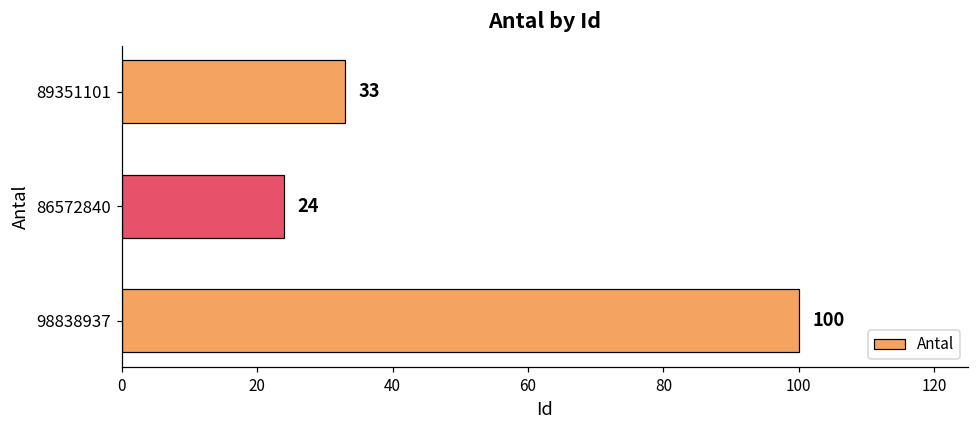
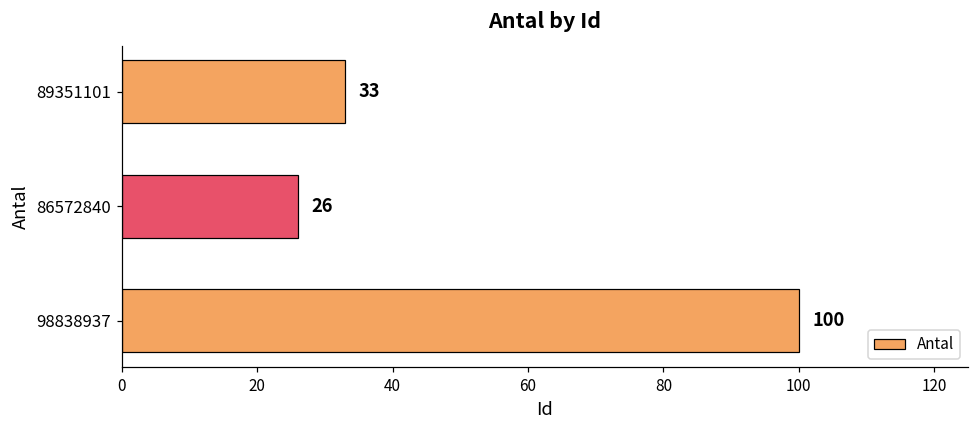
  {
    "89351101": 33,
-   "86572840": 24,
+   "86572840": 26,
    "98838937": 100
  }
